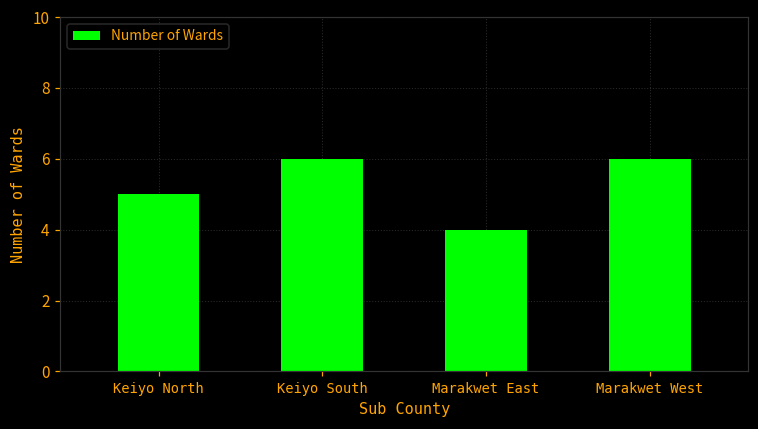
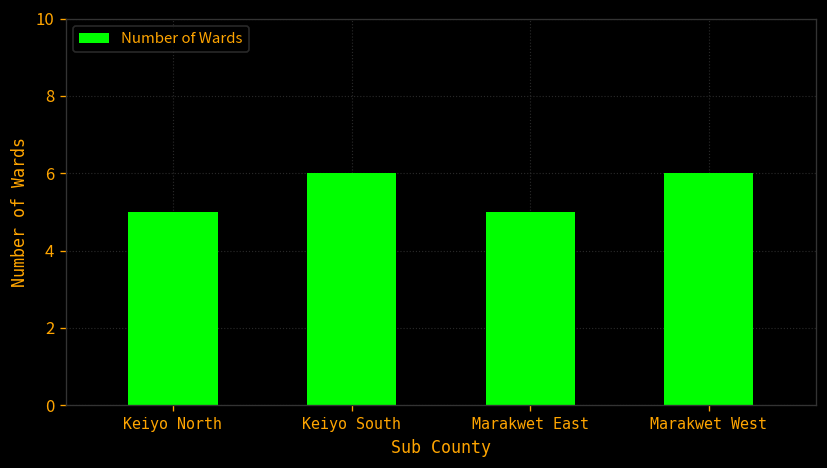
  {
    "Keiyo North": 5,
    "Keiyo South": 6,
-   "Marakwet East": 4,
+   "Marakwet East": 5,
    "Marakwet West": 6
  }
